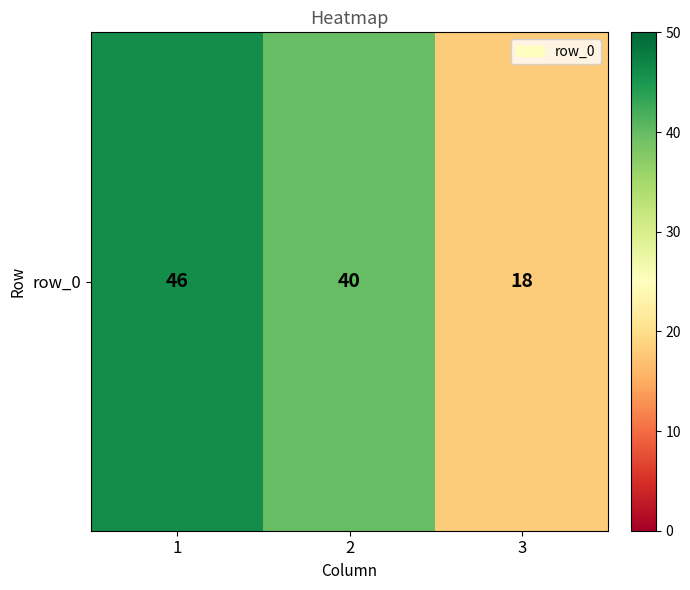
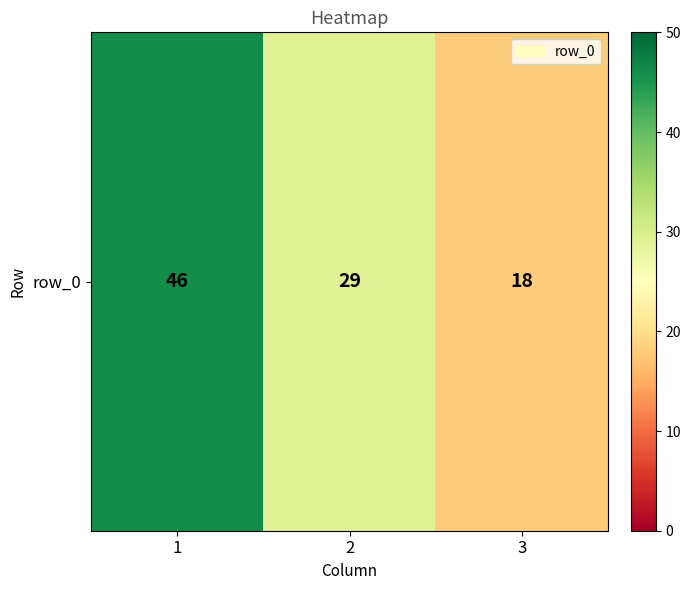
  {
    "row_0": {
      "1": 46,
-     "2": 40,
+     "2": 29,
      "3": 18
    }
  }
